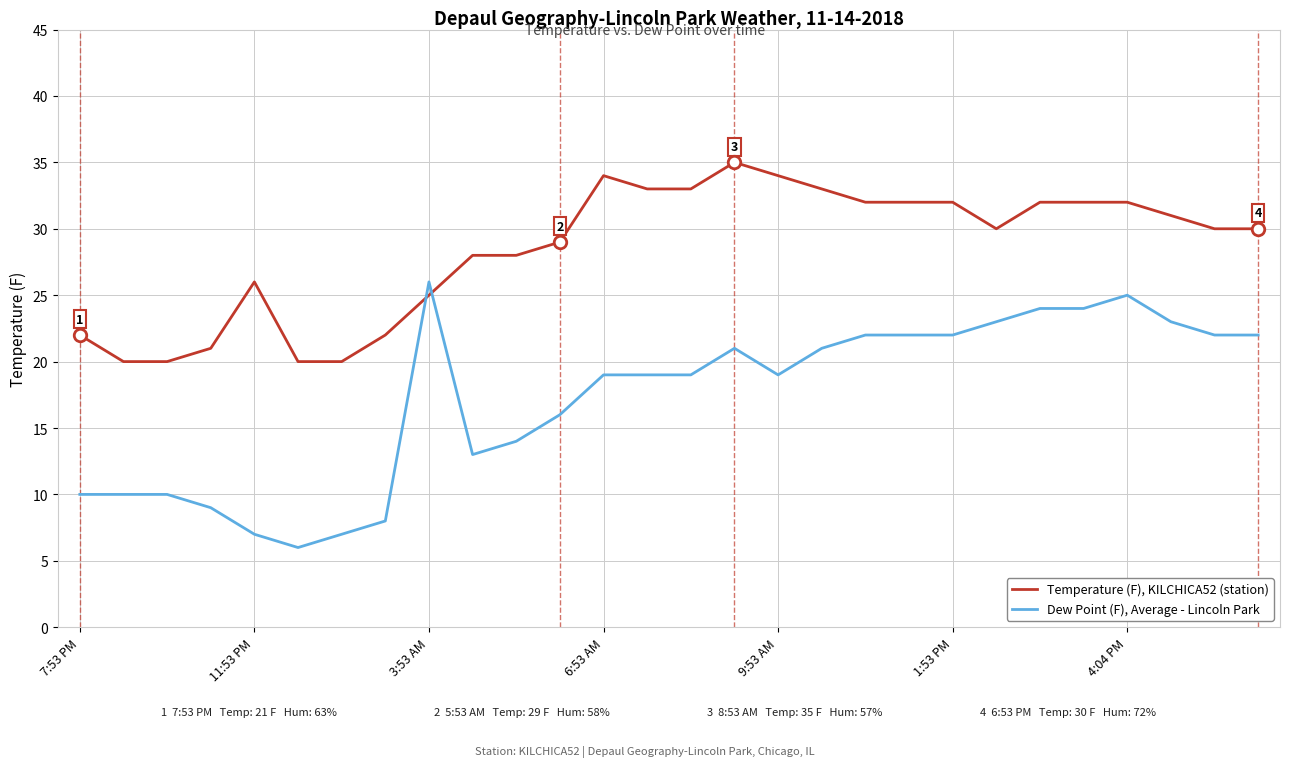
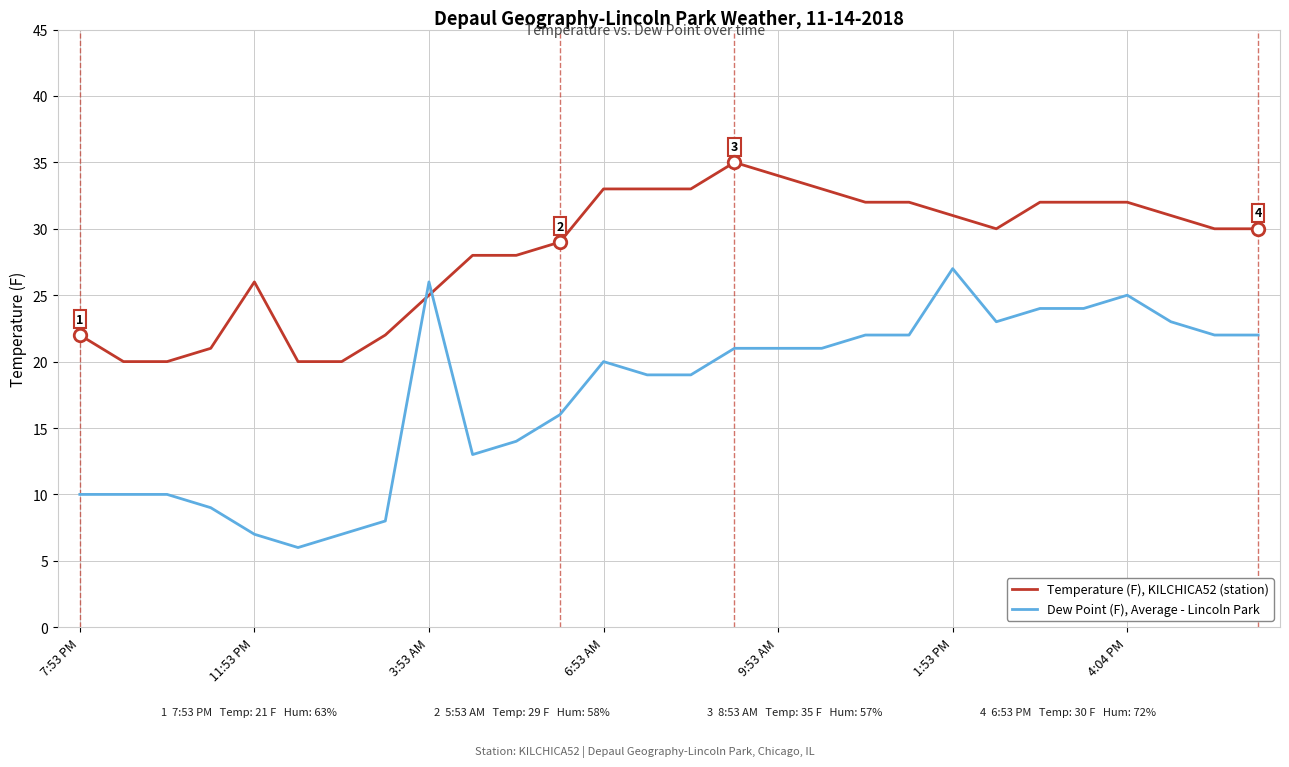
  {
    "Temperature (F), KILCHICA52 (station)": {
      "11:53 PM": 26,
      "3:53 AM": 25,
-     "6:53 AM": 34,
+     "6:53 AM": 33,
      "9:53 AM": 34,
-     "1:53 PM": 32,
+     "1:53 PM": 31,
      "4:04 PM": 32
    },
    "Dew Point (F), Average - Lincoln Park": {
      "7:53 PM": 10,
      "11:53 PM": 7,
      "3:53 AM": 26,
-     "6:53 AM": 19,
-     "9:53 AM": 19,
-     "1:53 PM": 22,
+     "6:53 AM": 20,
+     "9:53 AM": 21,
+     "1:53 PM": 27,
      "4:04 PM": 25
    }
  }
